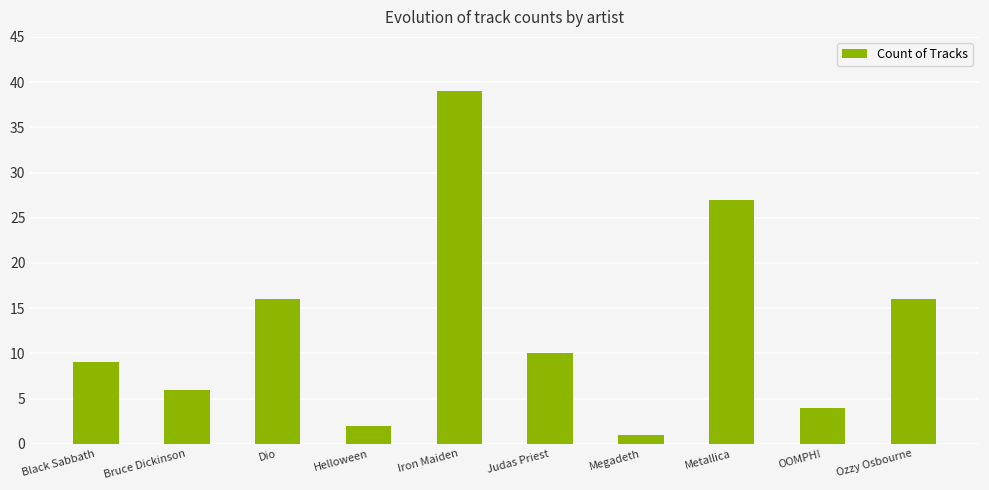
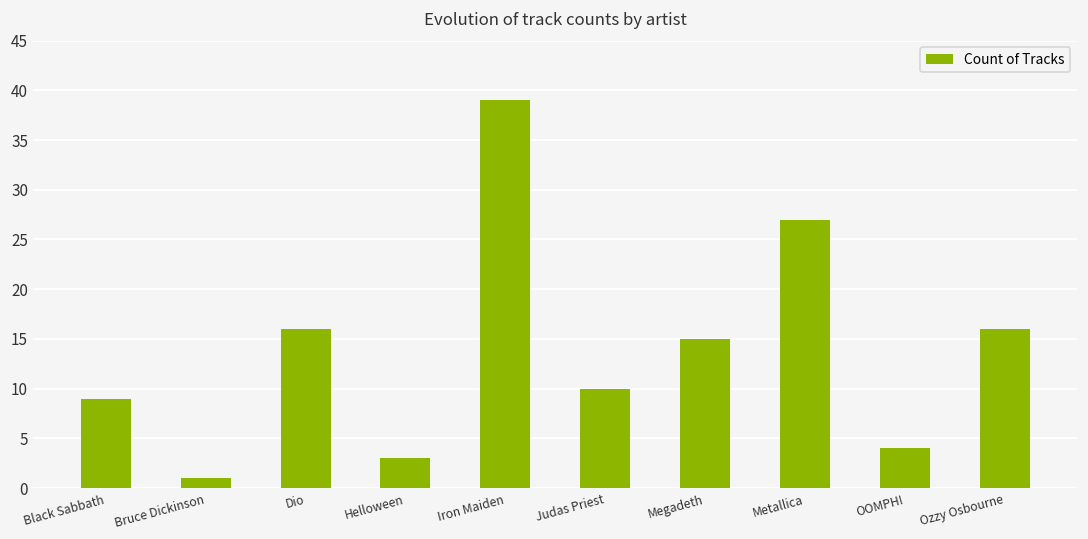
  {
    "Black Sabbath": 9,
-   "Bruce Dickinson": 6,
+   "Bruce Dickinson": 1,
    "Dio": 16,
-   "Helloween": 2,
+   "Helloween": 3,
    "Iron Maiden": 39,
    "Judas Priest": 10,
-   "Megadeth": 1,
+   "Megadeth": 15,
    "Metallica": 27,
    "OOMPH!": 4,
    "Ozzy Osbourne": 16
  }
